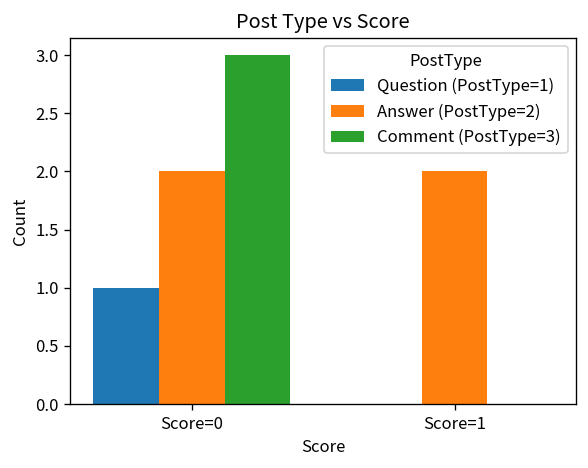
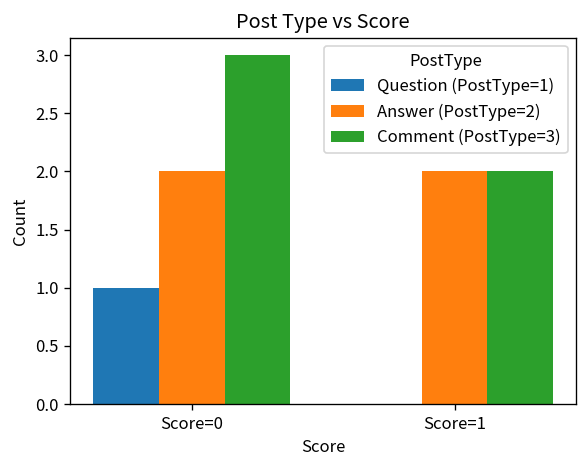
  {
    "Question (PostType=1)": {
      "Score=0": 1,
      "Score=1": 0
    },
    "Answer (PostType=2)": {
      "Score=0": 2,
      "Score=1": 2
    },
    "Comment (PostType=3)": {
      "Score=0": 3,
-     "Score=1": 0
+     "Score=1": 2
    }
  }
